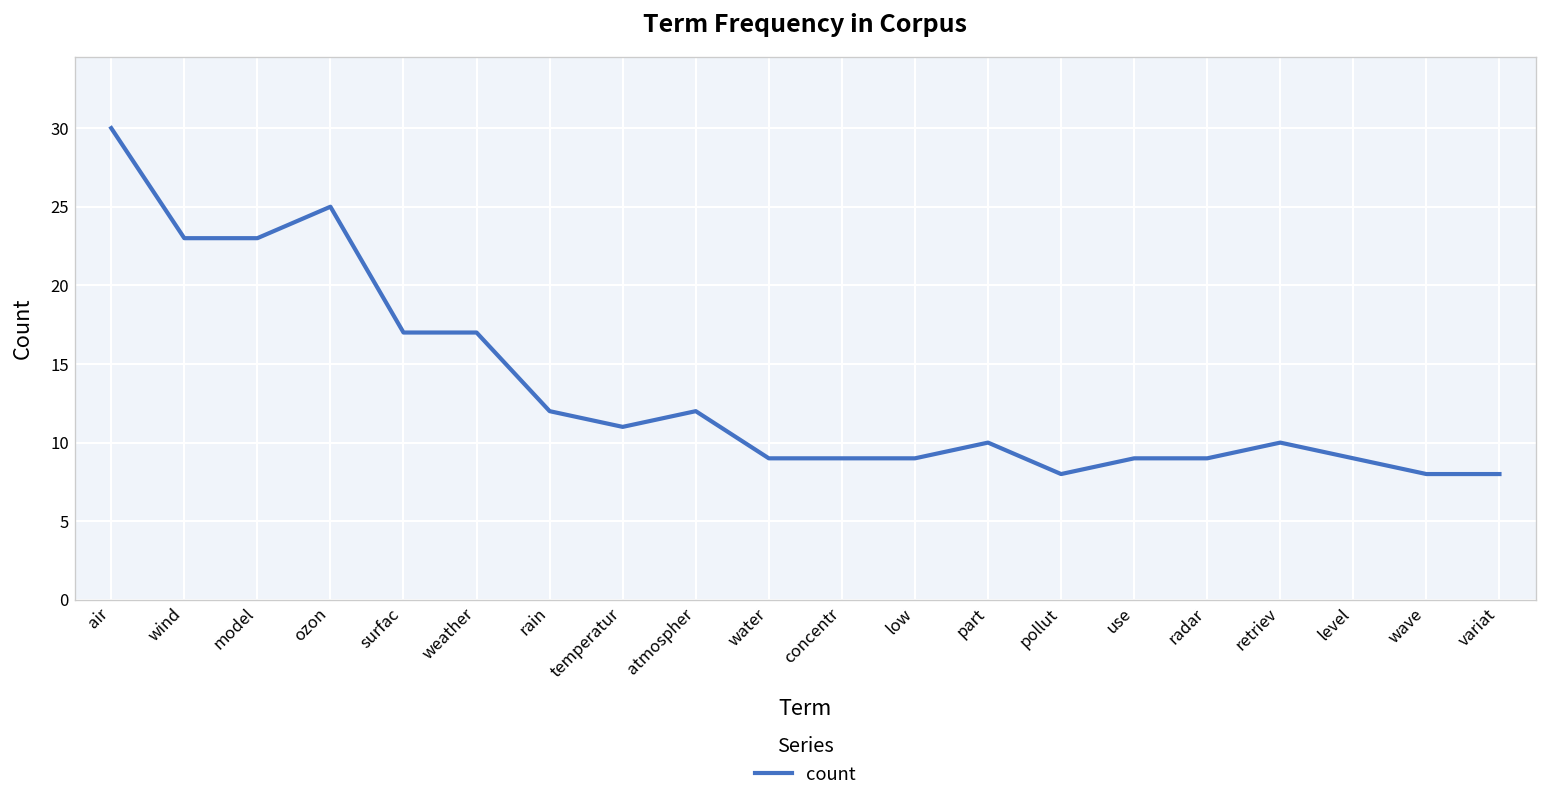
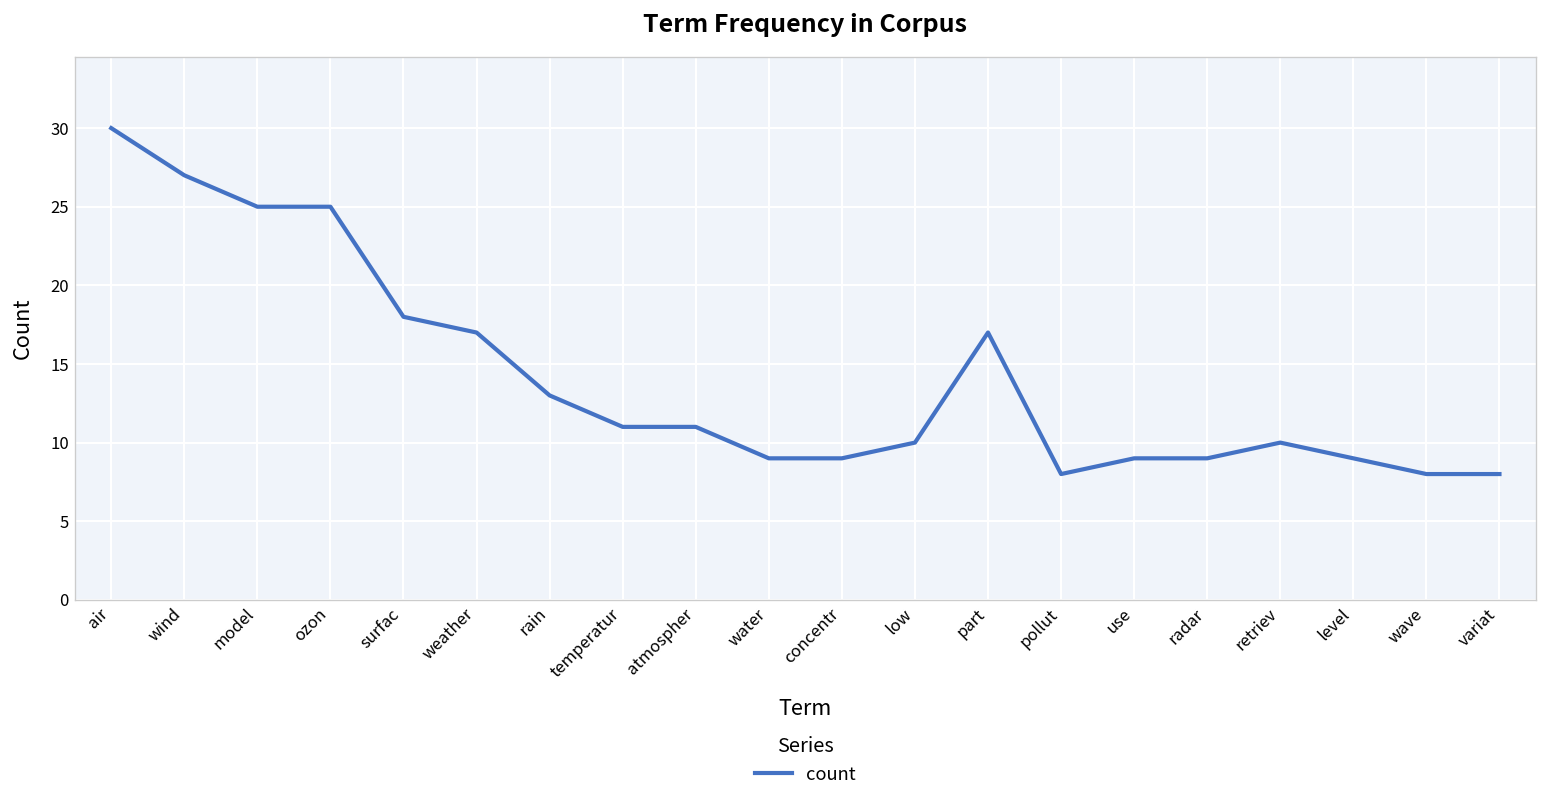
  {
    "air": 30,
-   "wind": 23,
-   "model": 23,
+   "wind": 27,
+   "model": 25,
    "ozon": 25,
-   "surfac": 17,
+   "surfac": 18,
    "weather": 17,
-   "rain": 12,
+   "rain": 13,
    "temperatur": 11,
-   "atmospher": 12,
+   "atmospher": 11,
    "water": 9,
    "concentr": 9,
-   "low": 9,
-   "part": 10,
+   "low": 10,
+   "part": 17,
    "pollut": 8,
    "use": 9,
    "radar": 9,
    "retriev": 10,
    "level": 9,
    "wave": 8,
    "variat": 8
  }
